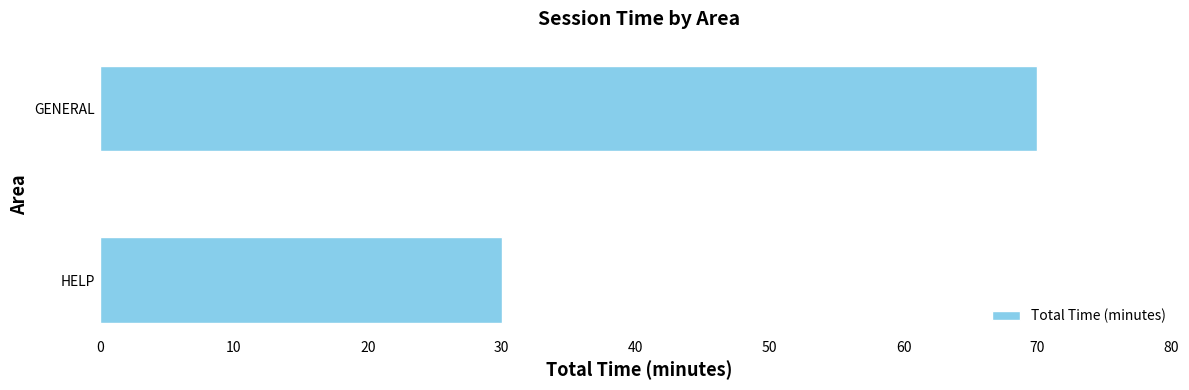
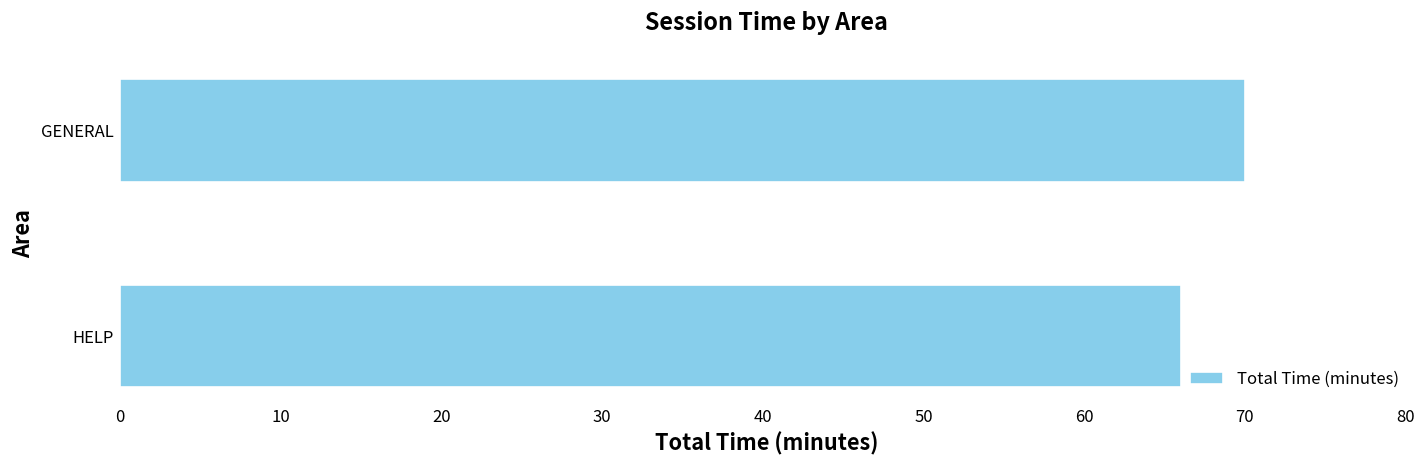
  {
    "GENERAL": 70,
-   "HELP": 30
+   "HELP": 66
  }
